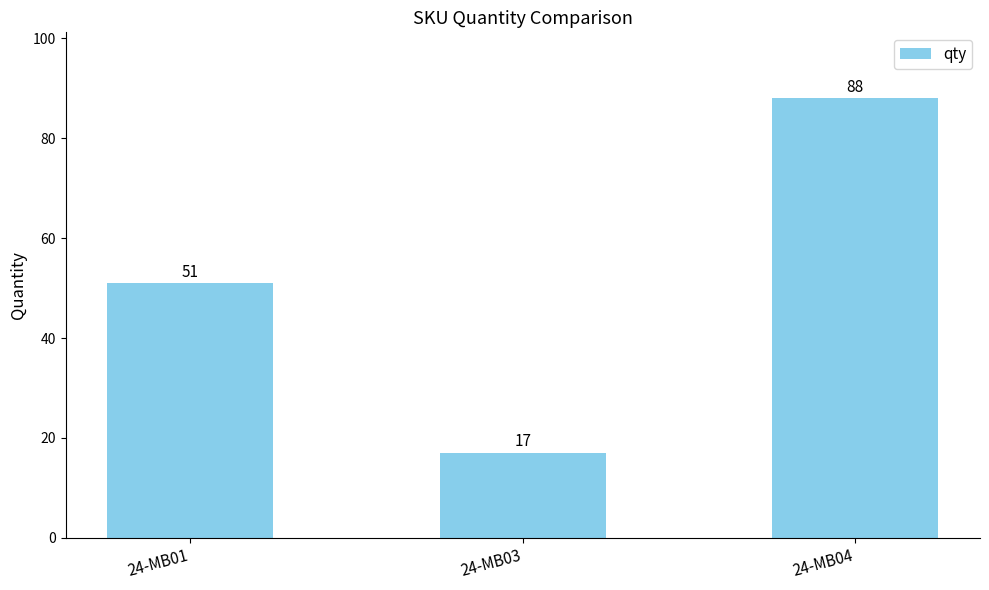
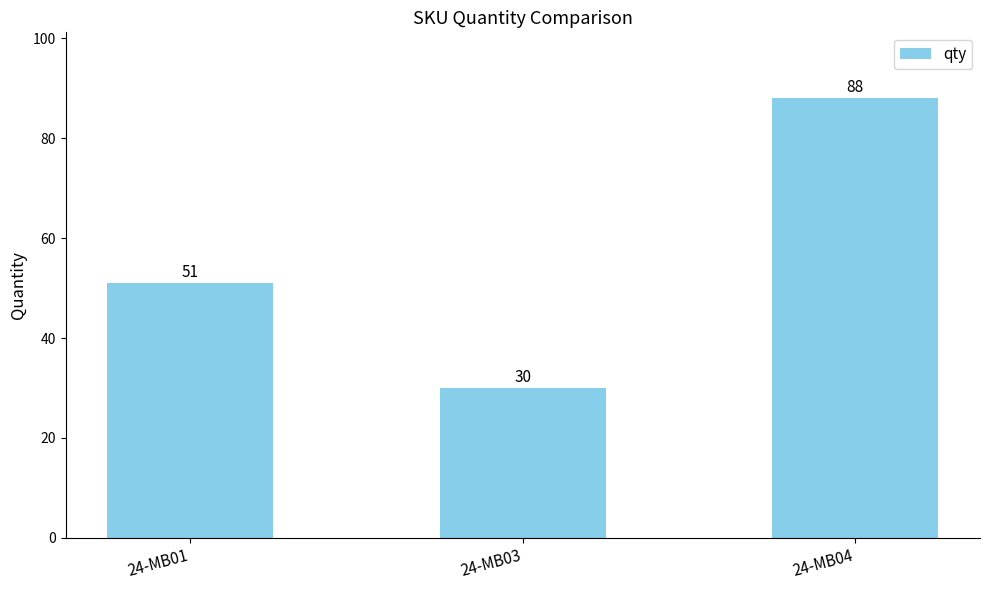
  {
    "24-MB01": 51,
-   "24-MB03": 17,
+   "24-MB03": 30,
    "24-MB04": 88
  }
